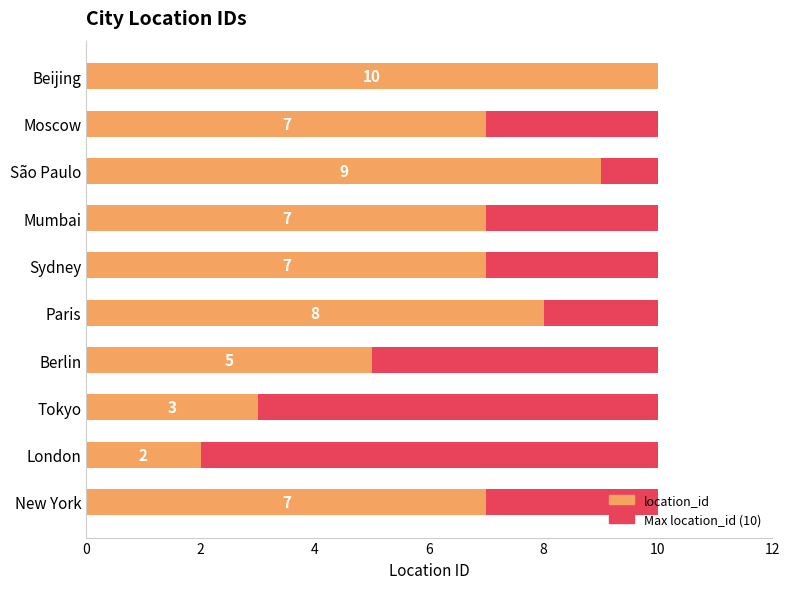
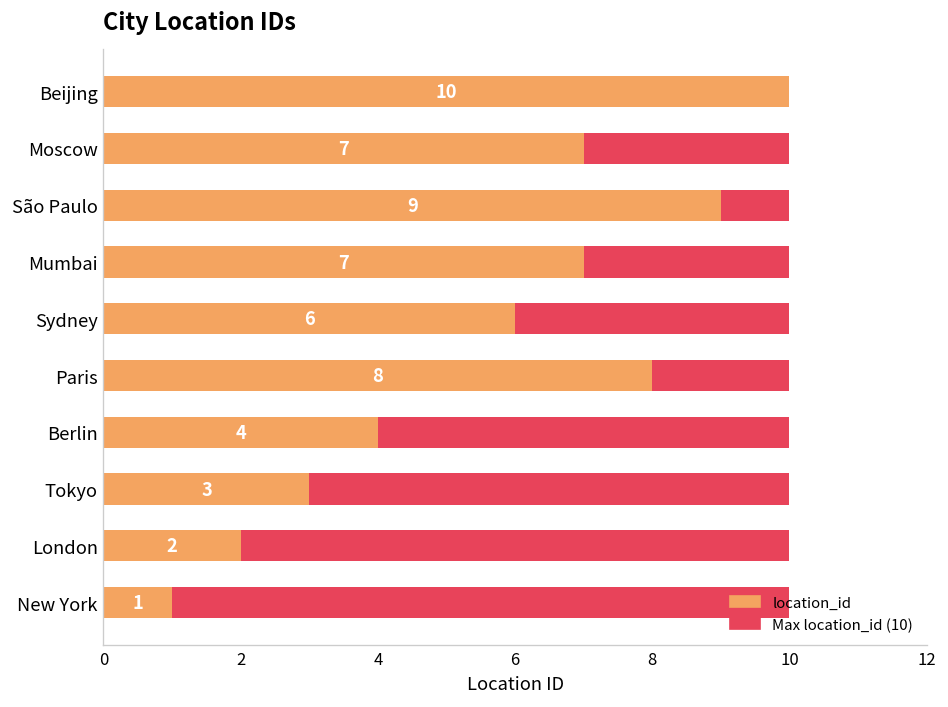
  {
    "location_id": {
      "Beijing": 10,
-     "Sydney": 7,
-     "Berlin": 5,
-     "New York": 7
+     "Sydney": 6,
+     "Berlin": 4,
+     "New York": 1
    }
  }
